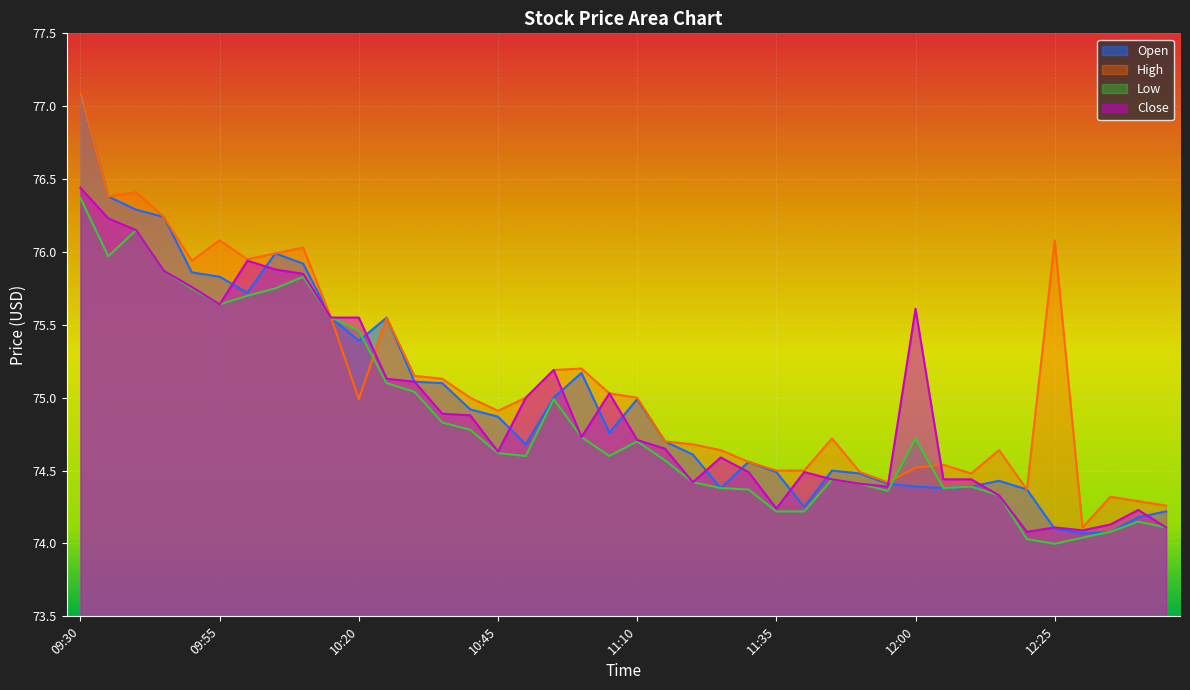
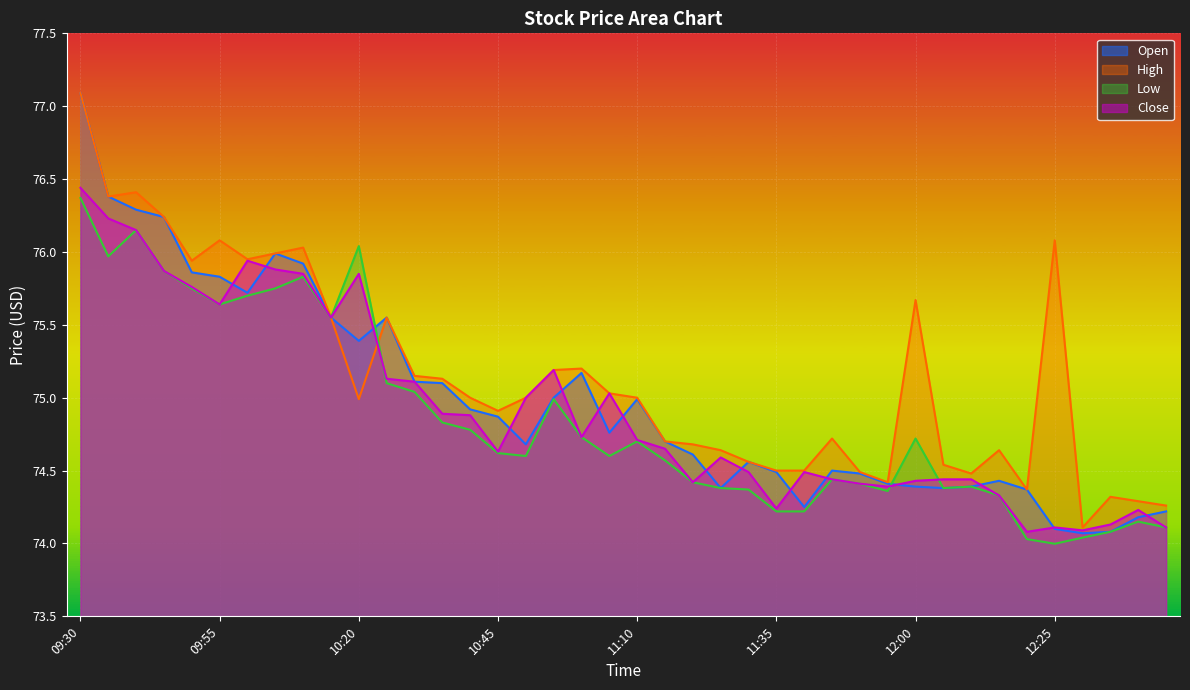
  {
    "Open": {
      "09:55": 75.83,
      "10:20": 75.39,
      "10:45": 74.87,
      "12:00": 74.39
    },
    "High": {
      "09:55": 76.08,
      "10:20": 74.99,
      "10:45": 74.91,
-     "12:00": 74.52,
+     "12:00": 75.67,
      "12:25": 76.08
    },
    "Low": {
      "09:30": 76.37,
-     "10:20": 75.46,
+     "10:20": 76.04,
      "11:35": 74.22,
      "12:00": 74.72,
      "12:25": 74.00
    },
    "Close": {
      "09:30": 76.44,
-     "10:20": 75.55,
+     "10:20": 75.85,
      "11:35": 74.24,
-     "12:00": 75.61
+     "12:00": 74.43
    }
  }
